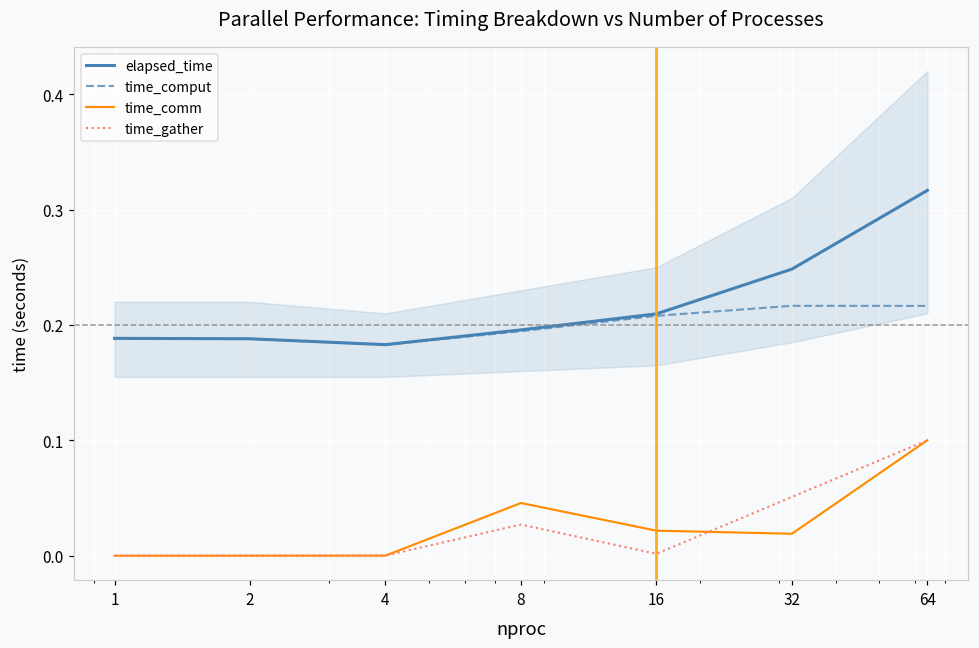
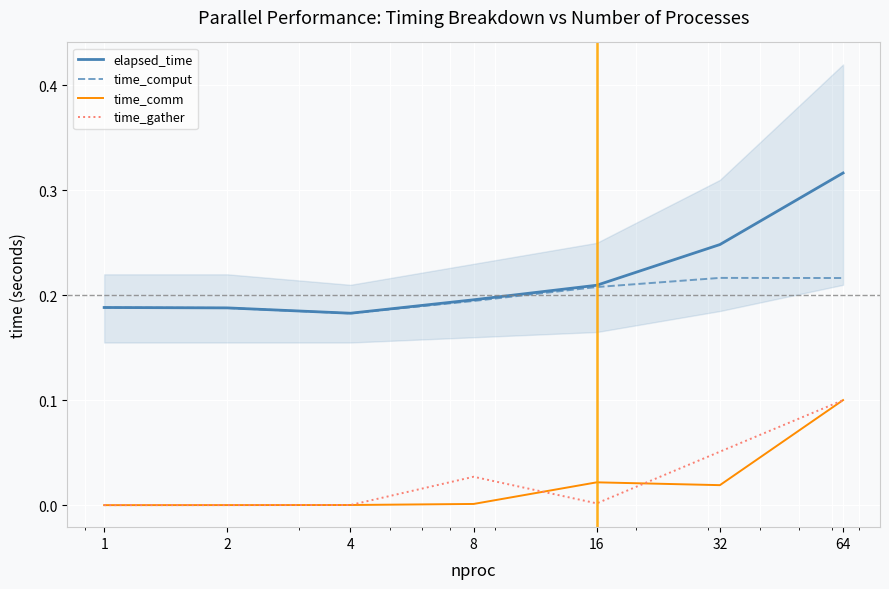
  {
    "time_comm": {
-     "8": 0.046,
+     "8": 0.001,
      "16": 0.022,
      "32": 0.019
    },
    "time_gather": {
      "8": 0.027,
      "16": 0.002,
      "32": 0.051
    }
  }
